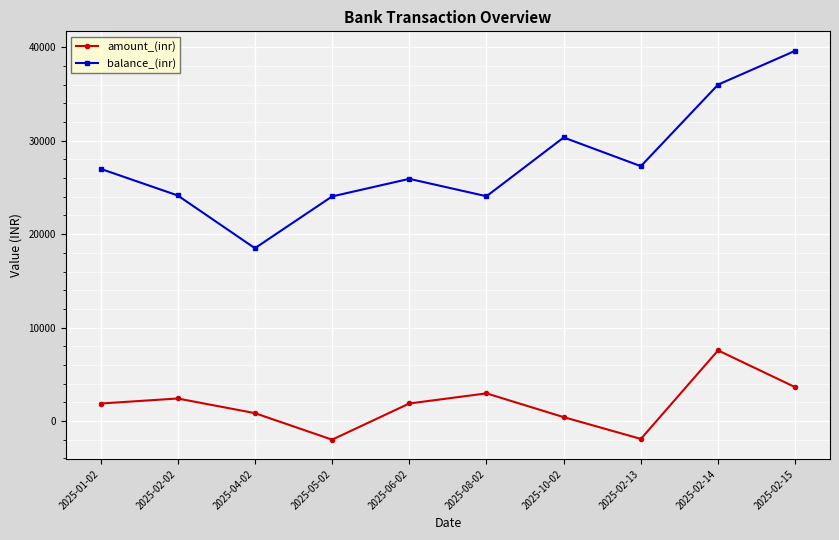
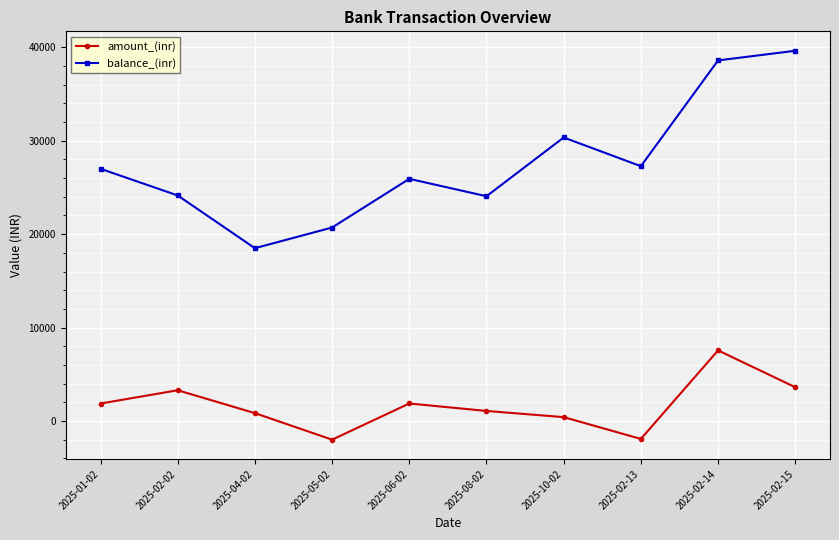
  {
    "amount_(inr)": {
      "2025-01-02": 2000,
-     "2025-02-02": 2000,
+     "2025-02-02": 3000,
      "2025-04-02": 1000,
      "2025-05-02": -2000,
      "2025-06-02": 2000,
-     "2025-08-02": 3000,
+     "2025-08-02": 1000,
      "2025-10-02": 0,
      "2025-02-13": -2000,
      "2025-02-14": 8000,
      "2025-02-15": 4000
    },
    "balance_(inr)": {
      "2025-01-02": 27000,
      "2025-02-02": 24000,
      "2025-04-02": 18000,
-     "2025-05-02": 24000,
+     "2025-05-02": 21000,
      "2025-06-02": 26000,
      "2025-08-02": 24000,
      "2025-10-02": 30000,
      "2025-02-13": 27000,
-     "2025-02-14": 36000,
+     "2025-02-14": 39000,
      "2025-02-15": 40000
    }
  }
